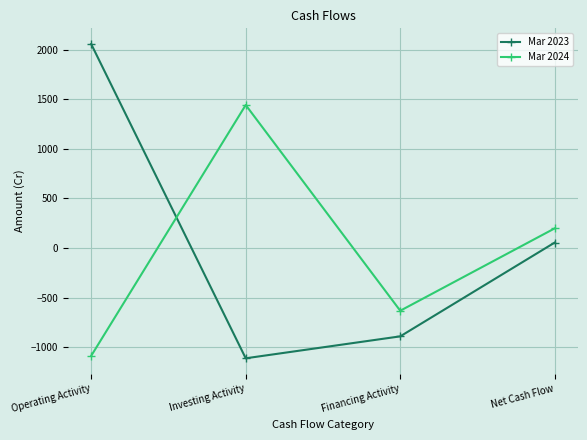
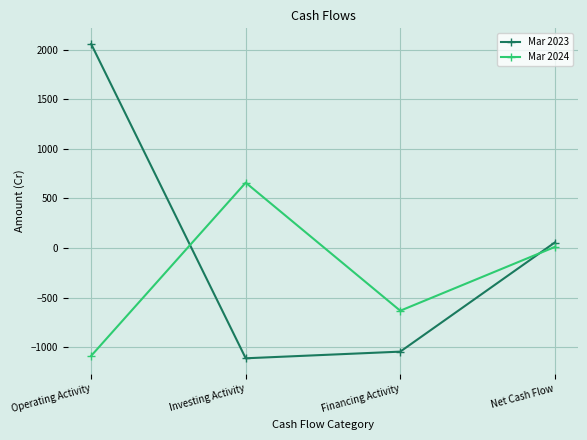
  {
    "Mar 2023": {
      "Operating Activity": 2100,
      "Investing Activity": -1100,
-     "Financing Activity": -900,
+     "Financing Activity": -1000,
      "Net Cash Flow": 100
    },
    "Mar 2024": {
      "Operating Activity": -1100,
-     "Investing Activity": 1400,
+     "Investing Activity": 700,
      "Financing Activity": -600,
-     "Net Cash Flow": 200
+     "Net Cash Flow": 0
    }
  }
